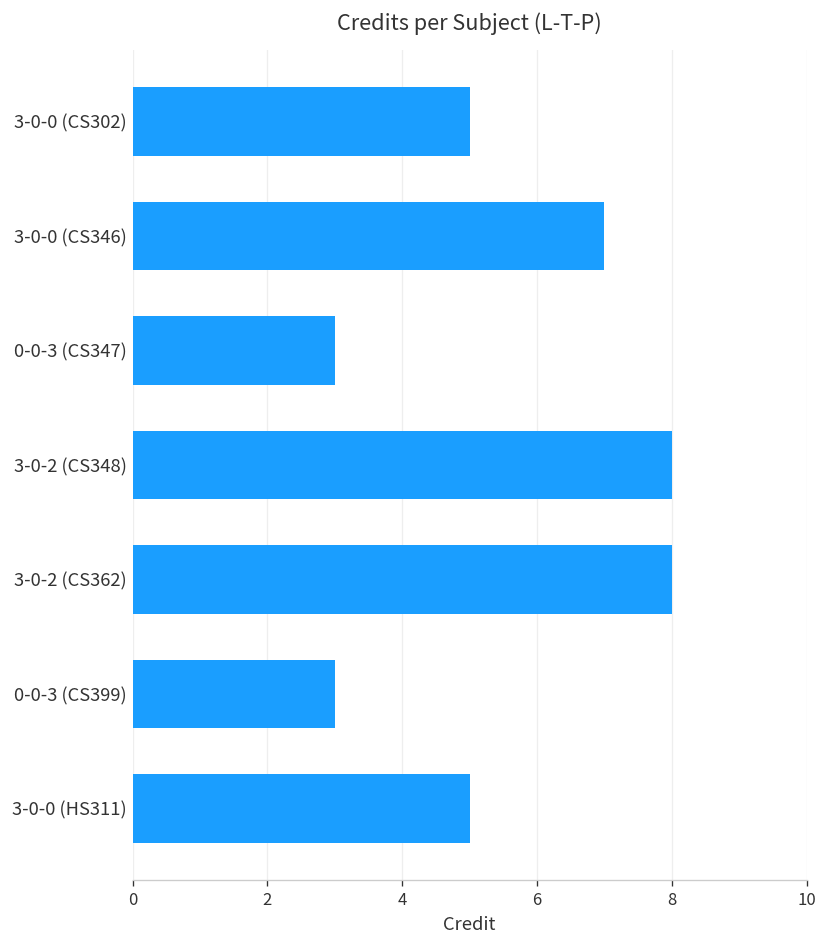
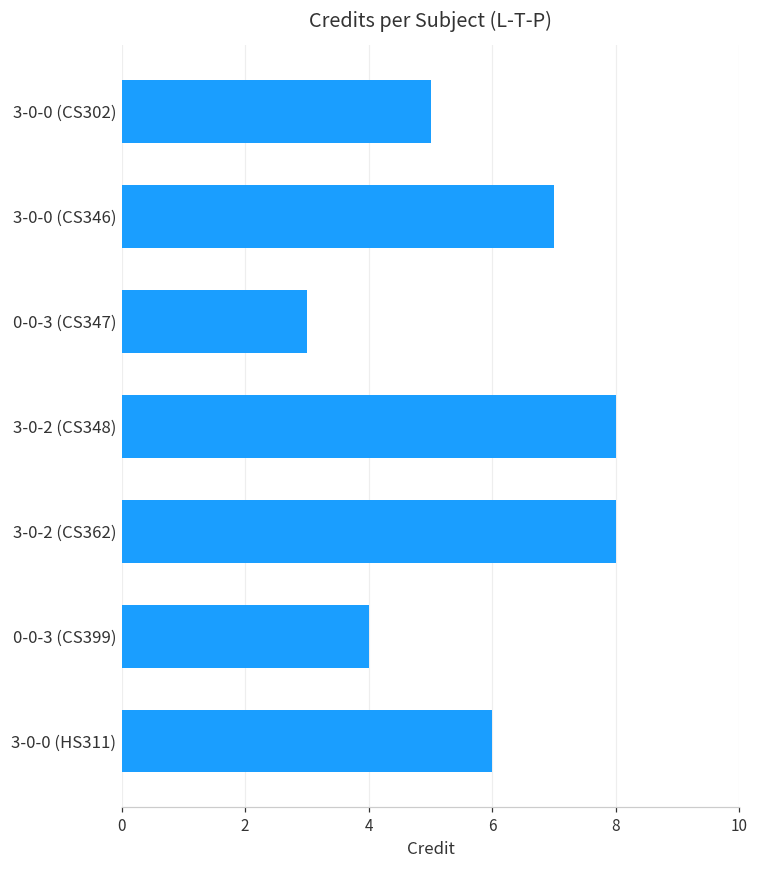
  {
    "3-0-0 (CS302)": 5,
    "3-0-0 (CS346)": 7,
    "0-0-3 (CS347)": 3,
    "3-0-2 (CS348)": 8,
    "3-0-2 (CS362)": 8,
-   "0-0-3 (CS399)": 3,
-   "3-0-0 (HS311)": 5
+   "0-0-3 (CS399)": 4,
+   "3-0-0 (HS311)": 6
  }
